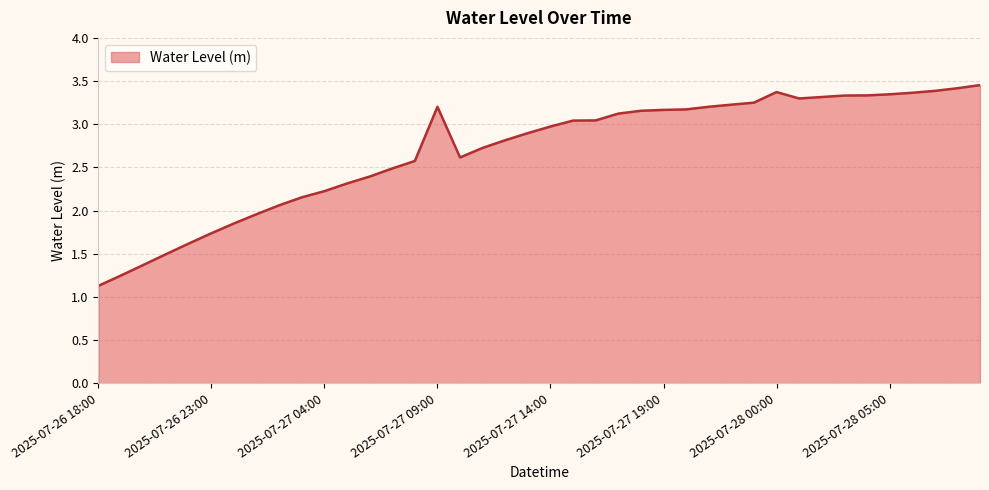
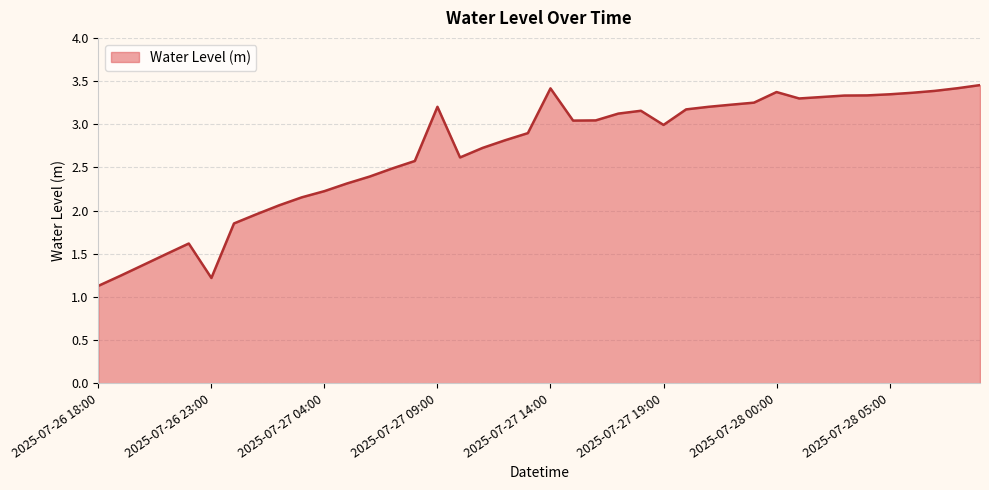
  {
    "2025-07-26 18:00": 1.1,
-   "2025-07-26 23:00": 1.7,
+   "2025-07-26 23:00": 1.2,
    "2025-07-27 04:00": 2.2,
    "2025-07-27 09:00": 3.2,
-   "2025-07-27 14:00": 3.0,
-   "2025-07-27 19:00": 3.2,
+   "2025-07-27 14:00": 3.4,
+   "2025-07-27 19:00": 3.0,
    "2025-07-28 00:00": 3.4,
    "2025-07-28 05:00": 3.3
  }
